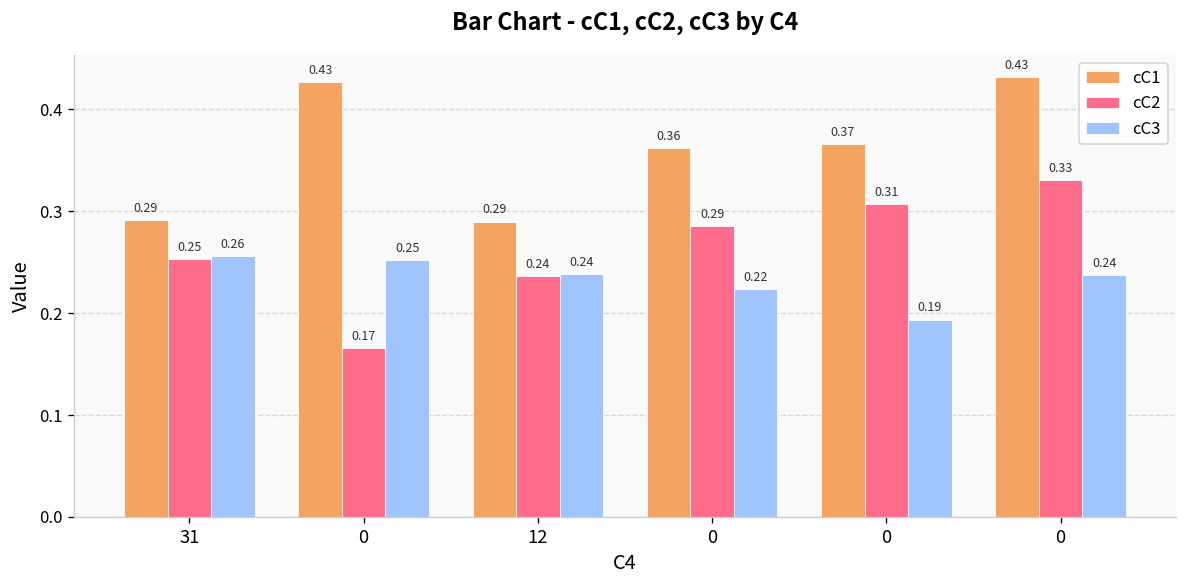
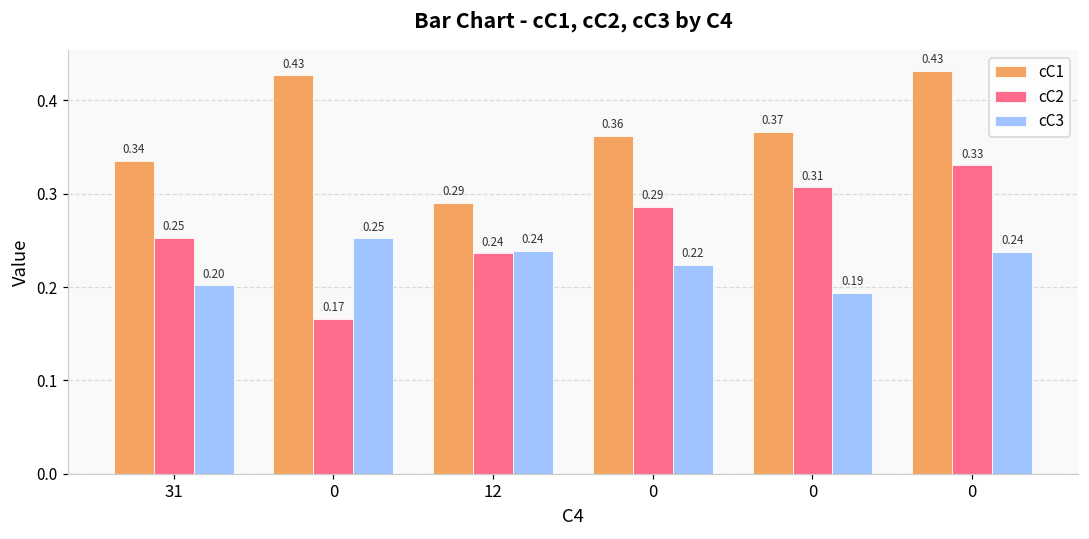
  {
    "cC1": {
-     "31": 0.29,
+     "31": 0.34,
      "12": 0.29
    },
    "cC2": {
      "31": 0.25,
      "12": 0.24
    },
    "cC3": {
-     "31": 0.26,
+     "31": 0.20,
      "12": 0.24
    }
  }
